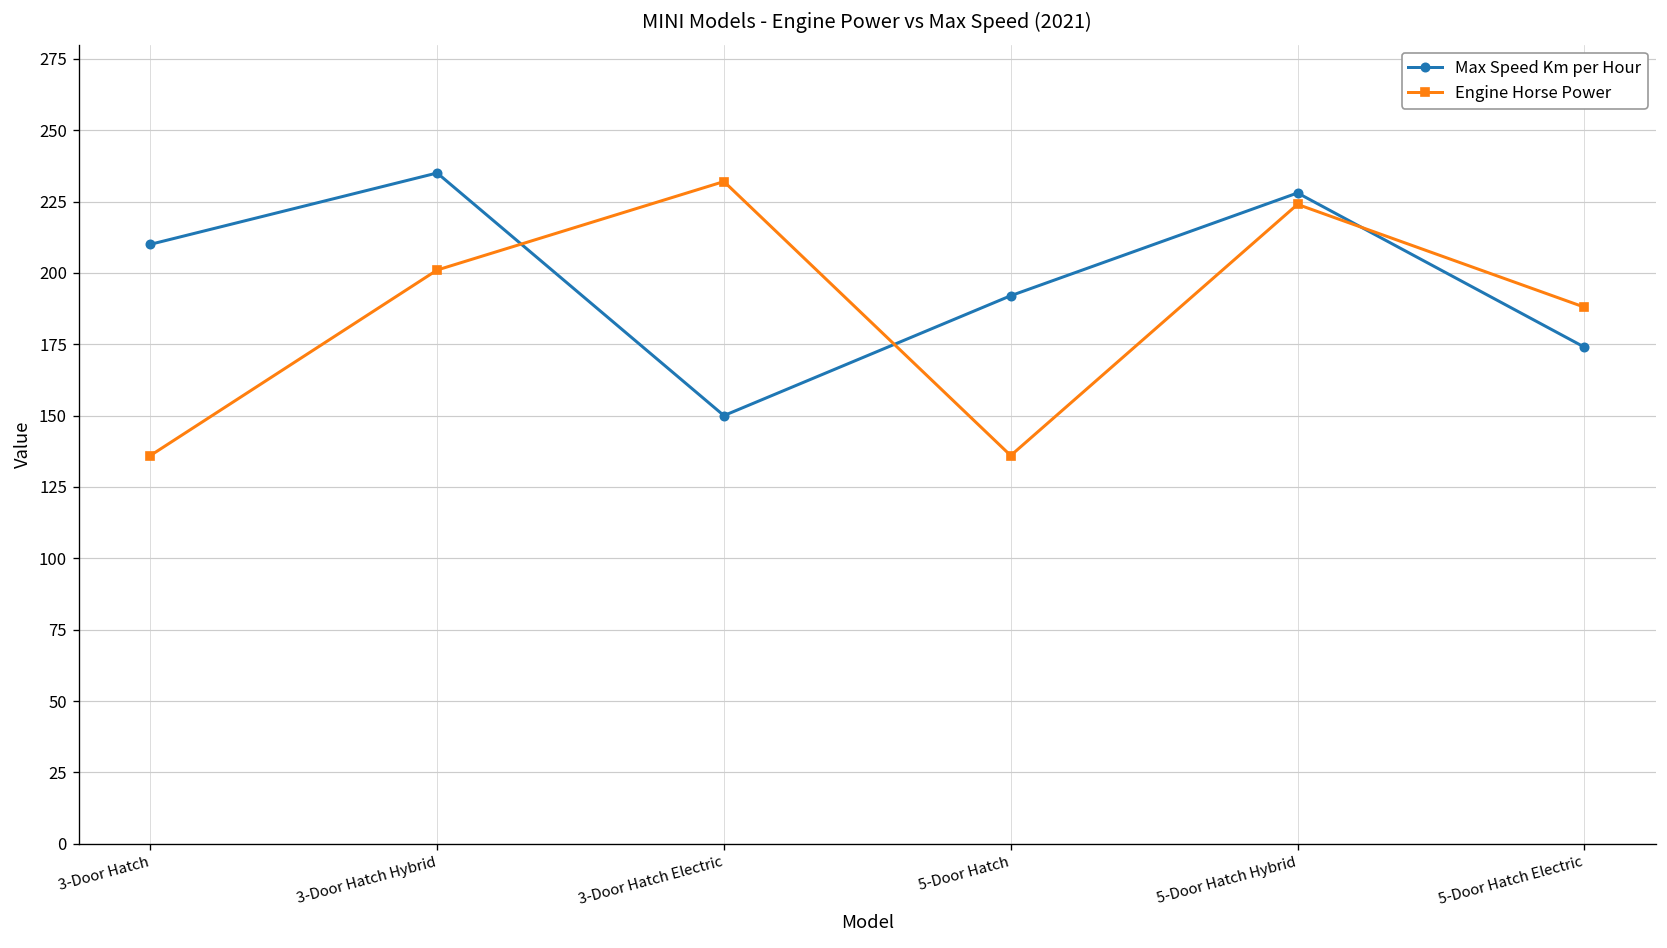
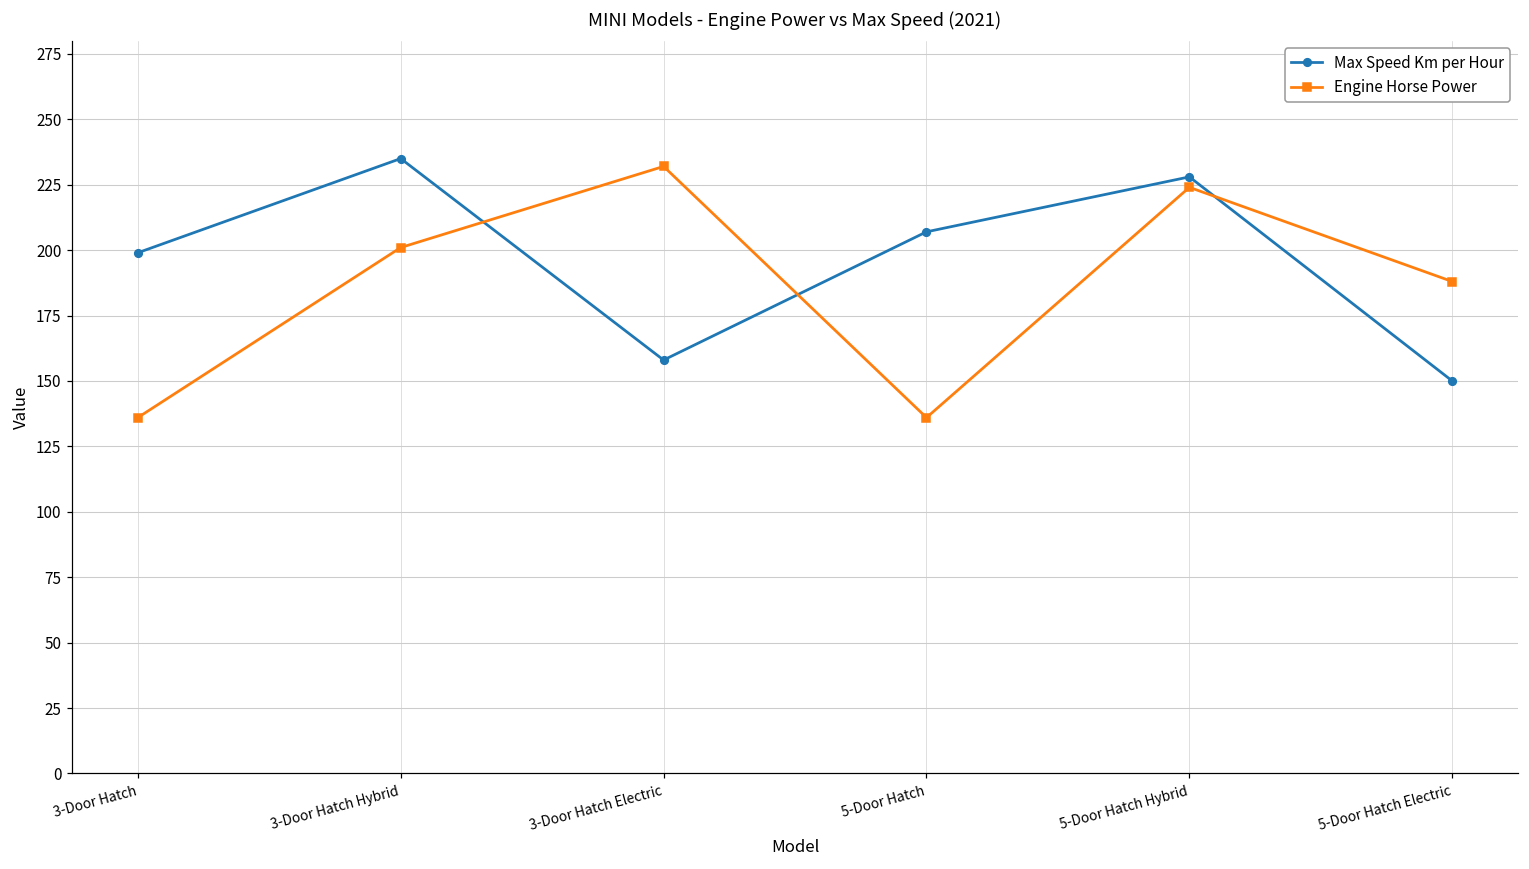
  {
    "Max Speed Km per Hour": {
-     "3-Door Hatch": 210,
+     "3-Door Hatch": 199,
      "3-Door Hatch Hybrid": 235,
-     "3-Door Hatch Electric": 150,
-     "5-Door Hatch": 192,
+     "3-Door Hatch Electric": 158,
+     "5-Door Hatch": 207,
      "5-Door Hatch Hybrid": 228,
-     "5-Door Hatch Electric": 174
+     "5-Door Hatch Electric": 150
    },
    "Engine Horse Power": {
      "3-Door Hatch": 136,
      "3-Door Hatch Hybrid": 201,
      "3-Door Hatch Electric": 232,
      "5-Door Hatch": 136,
      "5-Door Hatch Hybrid": 224,
      "5-Door Hatch Electric": 188
    }
  }
